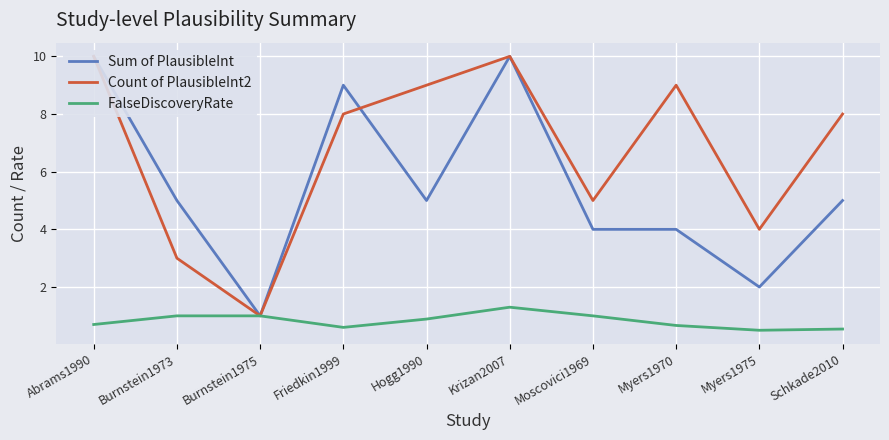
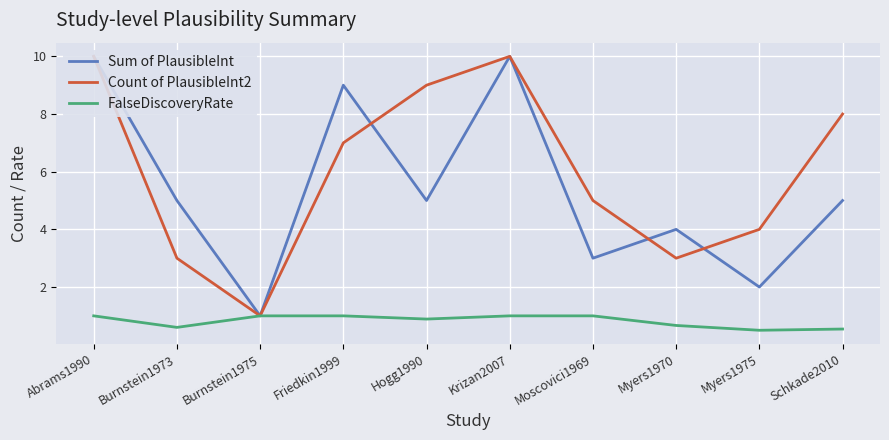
  {
    "Sum of PlausibleInt": {
      "Burnstein1973": 5,
      "Friedkin1999": 9,
      "Hogg1990": 5,
-     "Moscovici1969": 4,
+     "Moscovici1969": 3,
      "Myers1970": 4,
      "Myers1975": 2,
      "Schkade2010": 5
    },
    "Count of PlausibleInt2": {
      "Burnstein1973": 3,
-     "Friedkin1999": 8,
+     "Friedkin1999": 7,
      "Hogg1990": 9,
      "Moscovici1969": 5,
-     "Myers1970": 9,
+     "Myers1970": 3,
      "Myers1975": 4,
      "Schkade2010": 8
    },
    "FalseDiscoveryRate": {
-     "Abrams1990": 0.7,
-     "Burnstein1973": 1.0,
-     "Friedkin1999": 0.6,
+     "Abrams1990": 1.0,
+     "Burnstein1973": 0.6,
+     "Friedkin1999": 1.0,
      "Hogg1990": 0.9,
-     "Krizan2007": 1.3,
+     "Krizan2007": 1.0,
      "Moscovici1969": 1.0,
      "Myers1970": 0.7,
      "Myers1975": 0.5,
      "Schkade2010": 0.5
    }
  }
